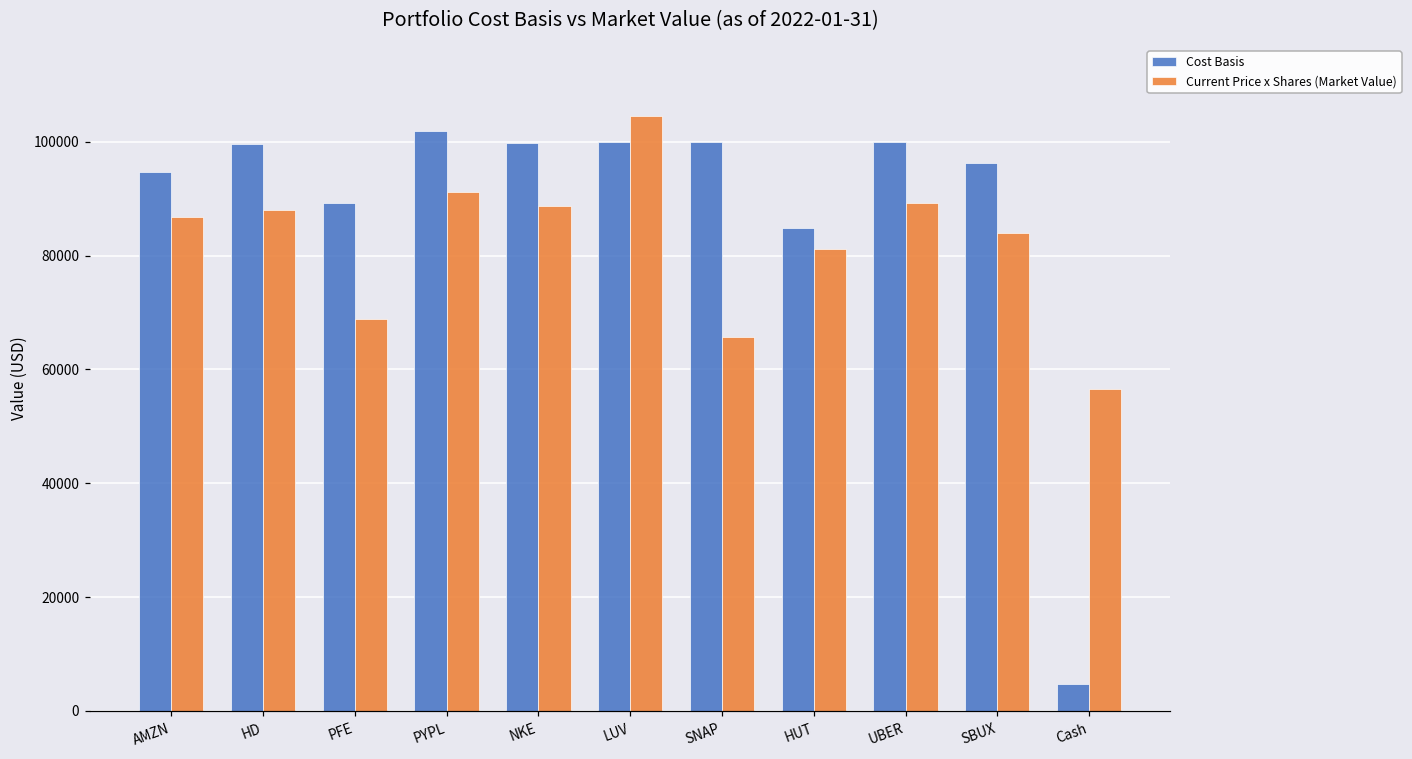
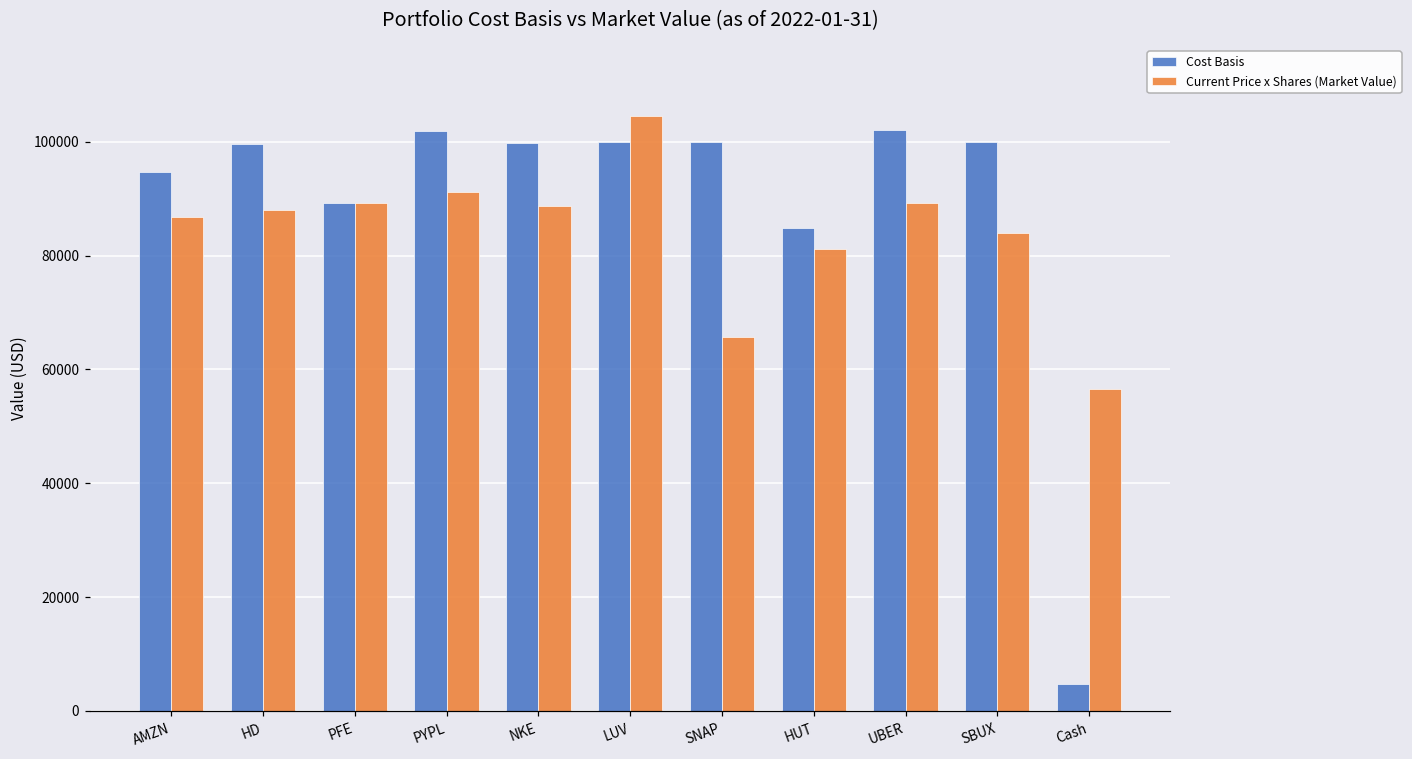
  {
    "Cost Basis": {
      "AMZN": 95000,
      "HD": 100000,
      "PFE": 89000,
      "PYPL": 102000,
      "NKE": 100000,
      "LUV": 100000,
      "SNAP": 100000,
      "HUT": 85000,
-     "UBER": 100000,
-     "SBUX": 96000,
+     "UBER": 102000,
+     "SBUX": 100000,
      "Cash": 5000
    },
    "Current Price x Shares (Market Value)": {
      "AMZN": 87000,
      "HD": 88000,
-     "PFE": 69000,
+     "PFE": 89000,
      "PYPL": 91000,
      "NKE": 89000,
      "LUV": 104000,
      "SNAP": 66000,
      "HUT": 81000,
      "UBER": 89000,
      "SBUX": 84000,
      "Cash": 57000
    }
  }
